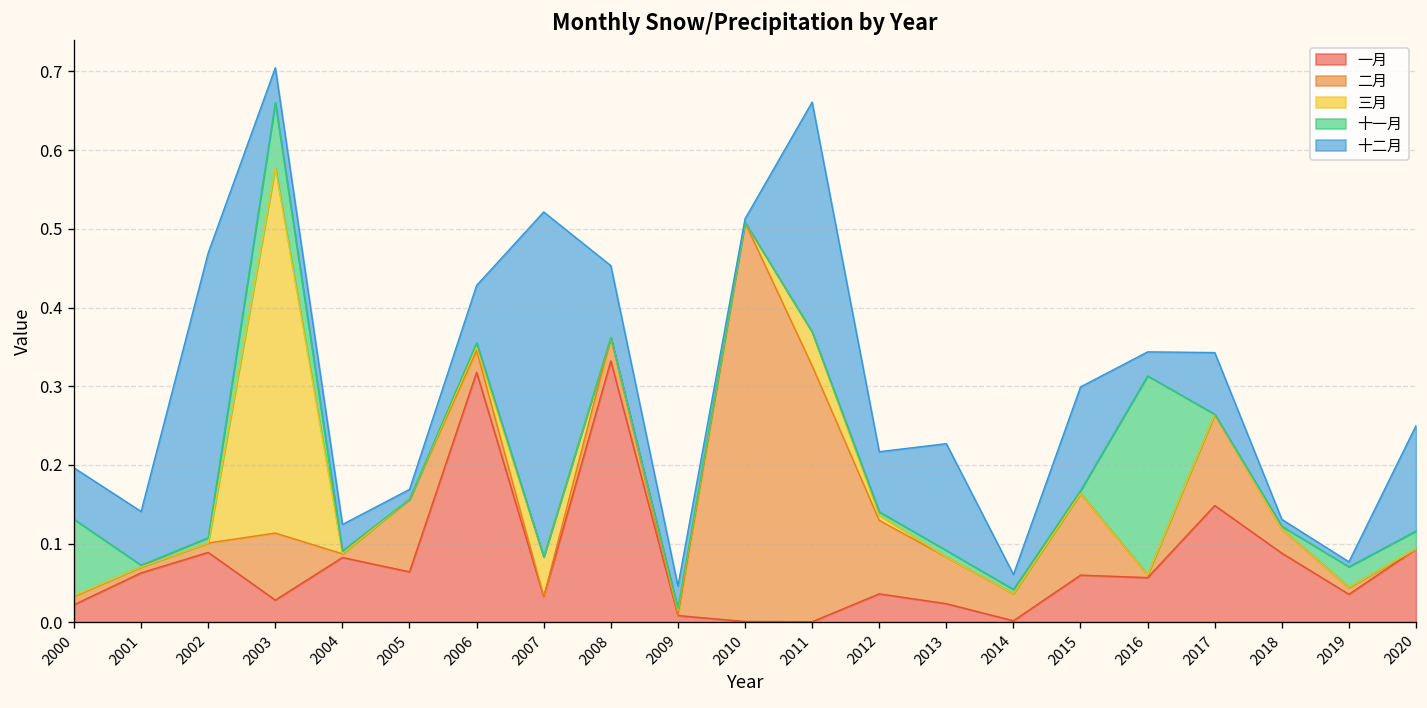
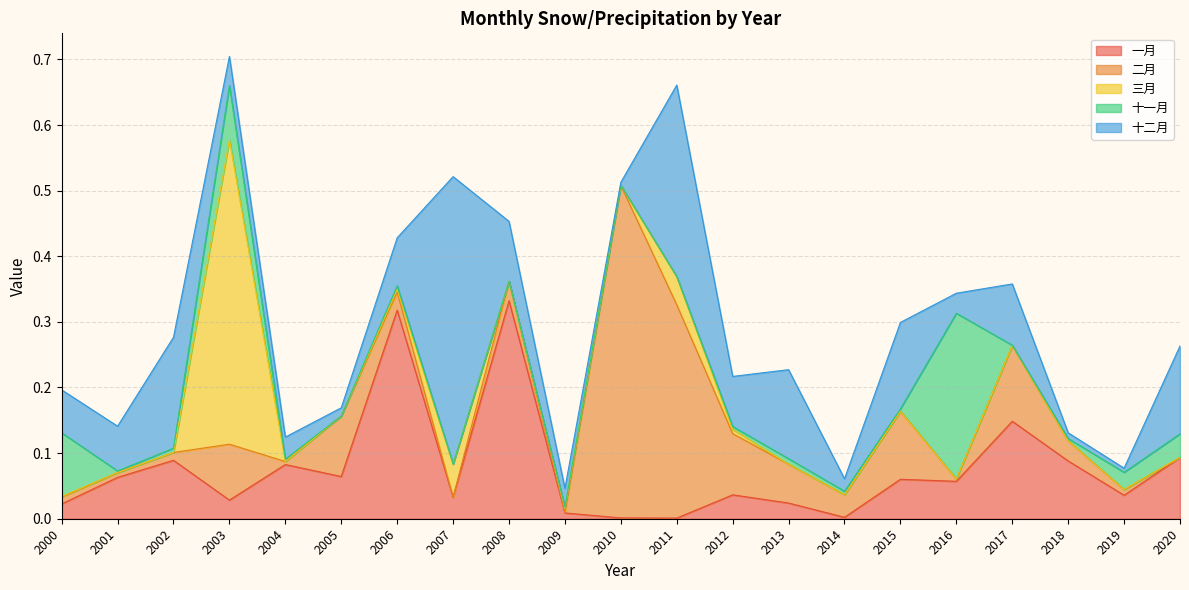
  {
    "三月": {
      "2003": 0.46,
      "2006": 0.00,
      "2012": 0.01
    },
    "十一月": {
      "2000": 0.10,
      "2002": 0.01,
      "2003": 0.08,
      "2006": 0.01,
      "2012": 0.00,
      "2013": 0.01,
      "2014": 0.01,
      "2016": 0.25,
      "2019": 0.03,
-     "2020": 0.02
+     "2020": 0.04
    },
    "十二月": {
      "2000": 0.07,
      "2001": 0.07,
-     "2002": 0.36,
+     "2002": 0.17,
      "2003": 0.04,
      "2004": 0.03,
      "2005": 0.01,
      "2006": 0.07,
      "2007": 0.44,
      "2008": 0.09,
      "2009": 0.03,
      "2010": 0.00,
      "2011": 0.29,
      "2012": 0.08,
      "2013": 0.14,
      "2014": 0.02,
      "2015": 0.13,
      "2016": 0.03,
-     "2017": 0.08,
+     "2017": 0.09,
      "2018": 0.01,
      "2019": 0.01,
      "2020": 0.13
    }
  }
